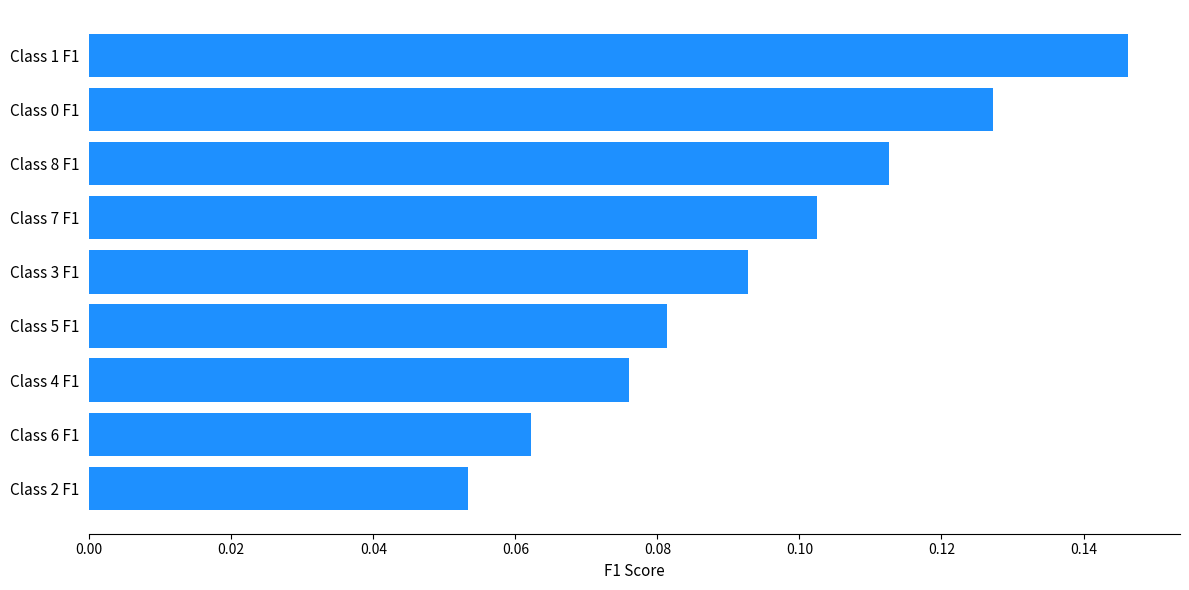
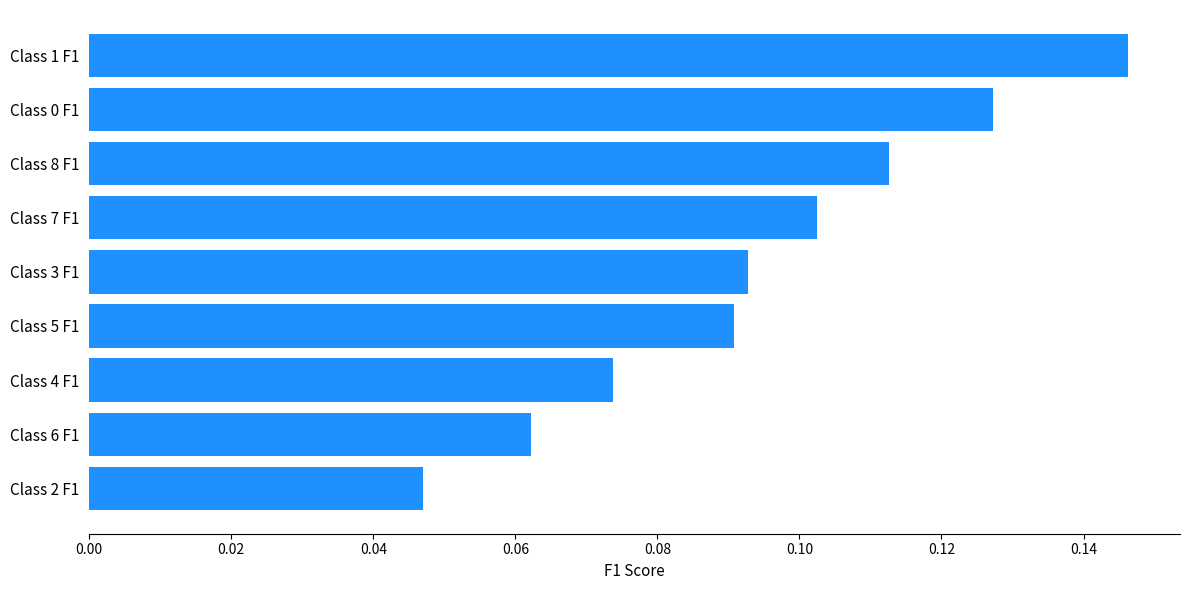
  {
    "Class 1 F1": 0.146,
    "Class 0 F1": 0.127,
    "Class 8 F1": 0.113,
    "Class 7 F1": 0.102,
    "Class 3 F1": 0.093,
-   "Class 5 F1": 0.081,
-   "Class 4 F1": 0.076,
+   "Class 5 F1": 0.091,
+   "Class 4 F1": 0.074,
    "Class 6 F1": 0.062,
-   "Class 2 F1": 0.053
+   "Class 2 F1": 0.047
  }
